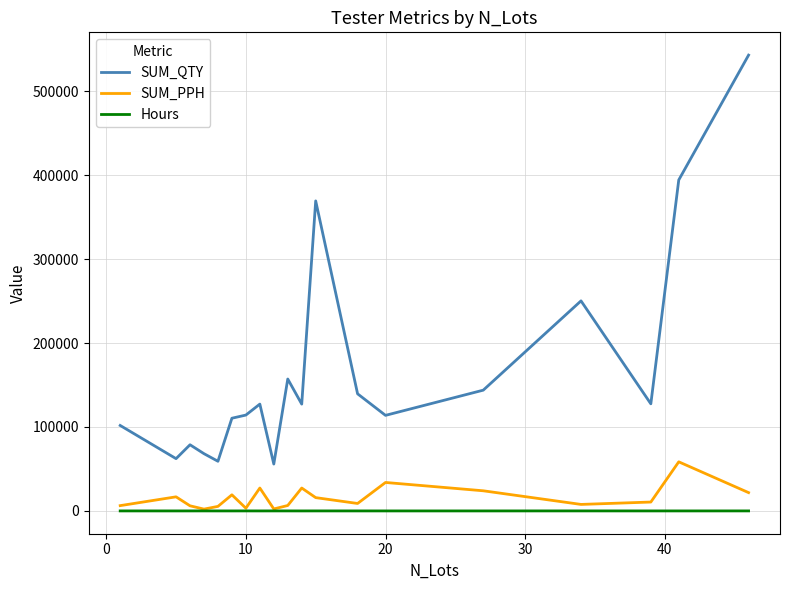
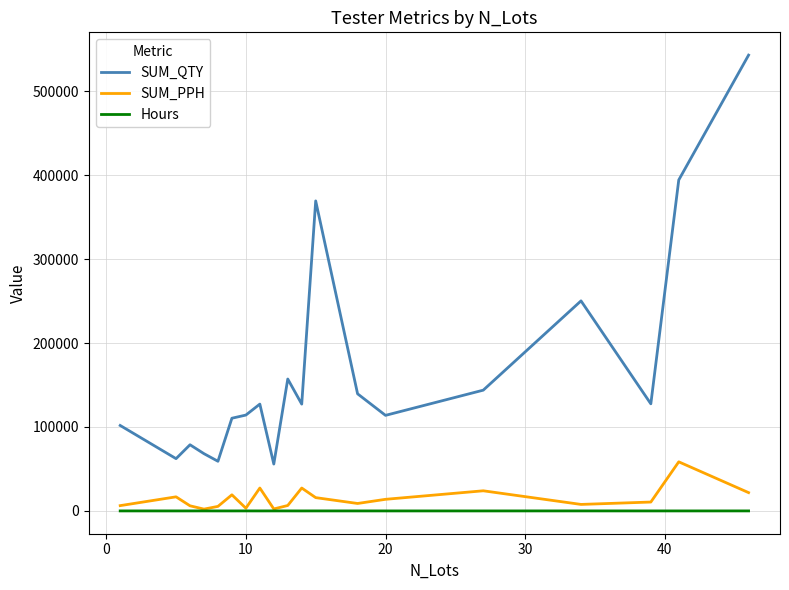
  {
    "SUM_QTY": {
      "10": 110000,
      "20": 110000
    },
    "SUM_PPH": {
      "10": 0,
-     "20": 30000
+     "20": 10000
    },
    "Hours": {
      "10": 0,
      "20": 0
    }
  }
